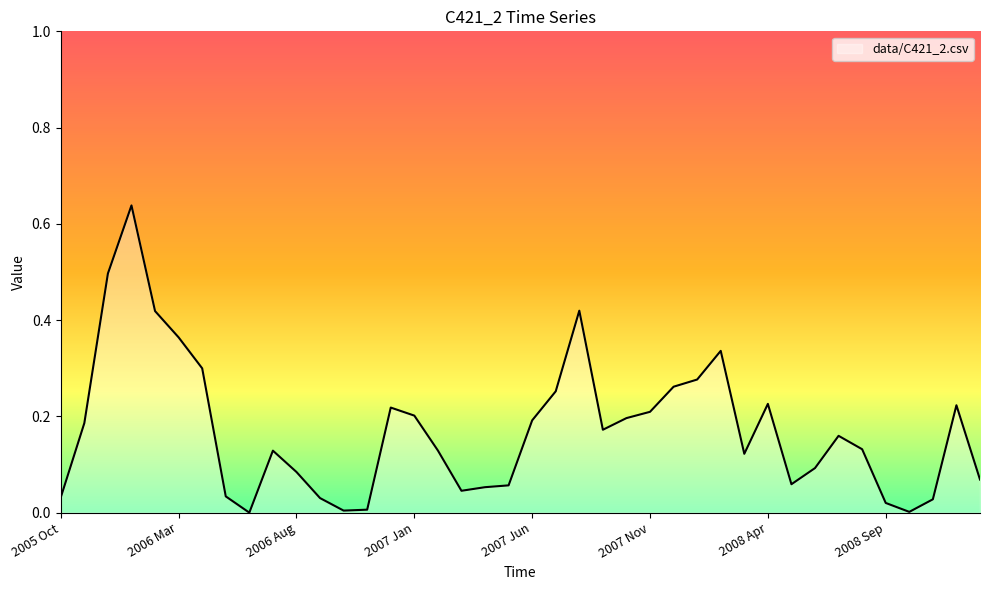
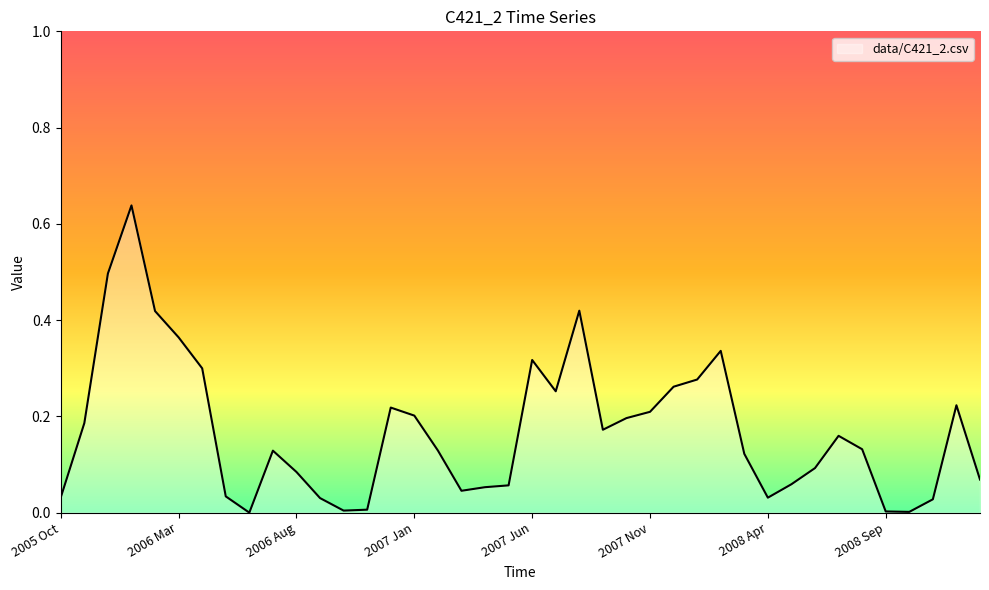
  {
    "2005 Oct": 0.03,
    "2006 Mar": 0.36,
    "2006 Aug": 0.08,
    "2007 Jan": 0.20,
-   "2007 Jun": 0.19,
+   "2007 Jun": 0.32,
    "2007 Nov": 0.21,
-   "2008 Apr": 0.23,
-   "2008 Sep": 0.02
+   "2008 Apr": 0.03,
+   "2008 Sep": 0.00
  }
